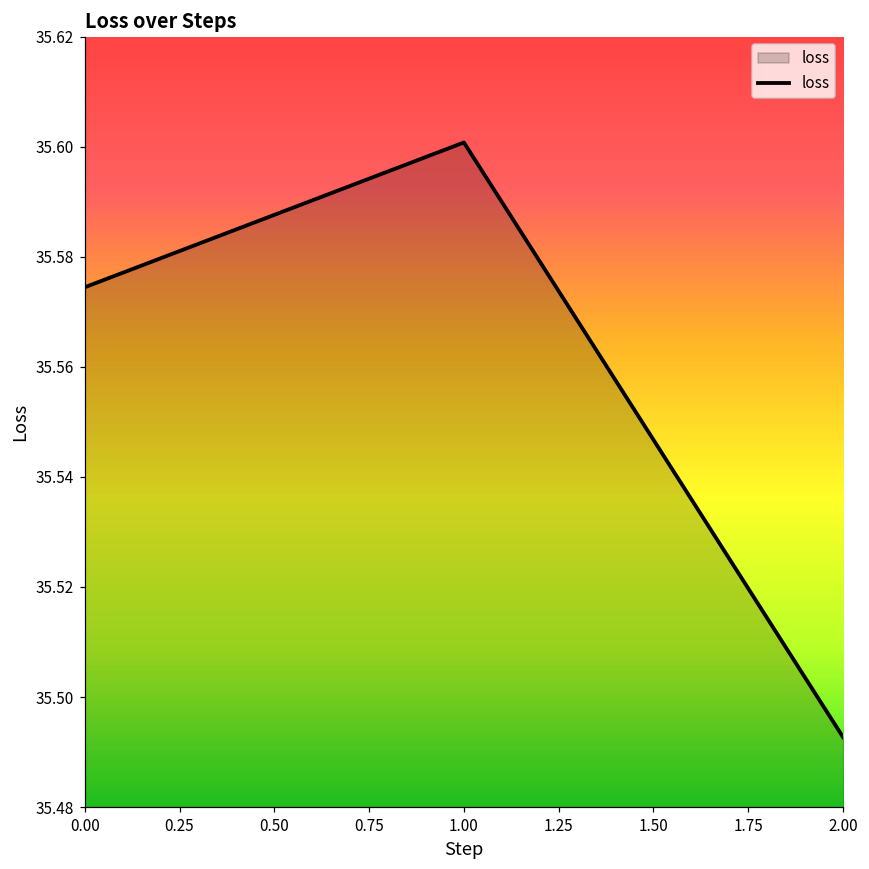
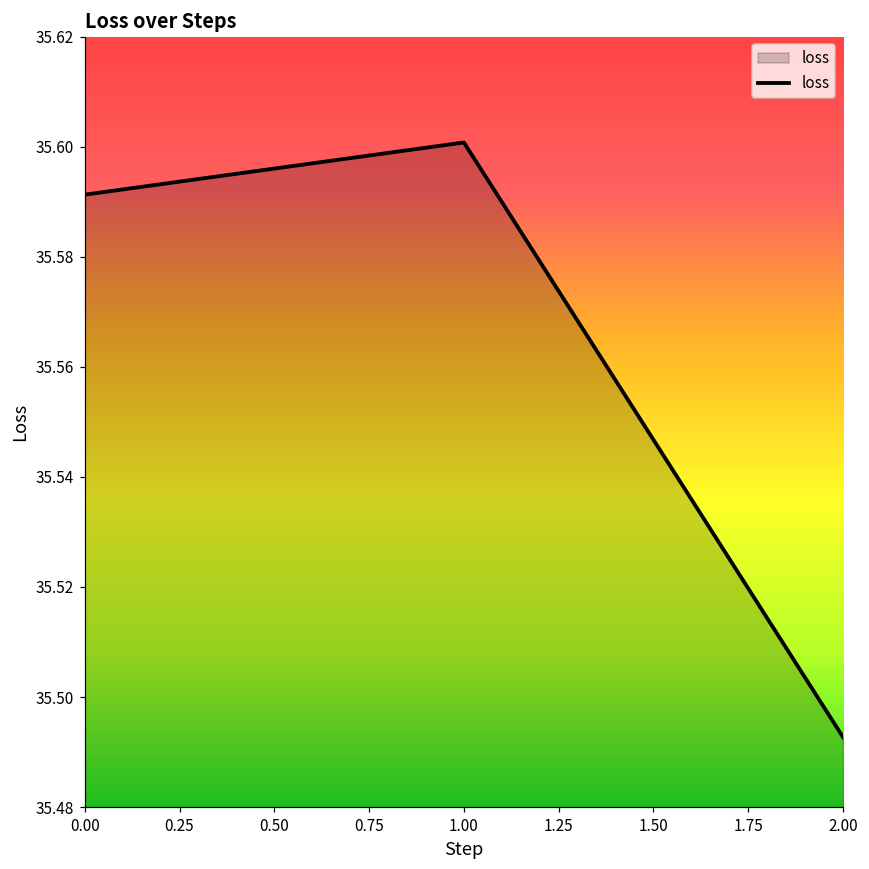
  {
-   "0.00": 35.574,
+   "0.00": 35.591,
    "1.00": 35.601,
    "2.00": 35.493
  }
